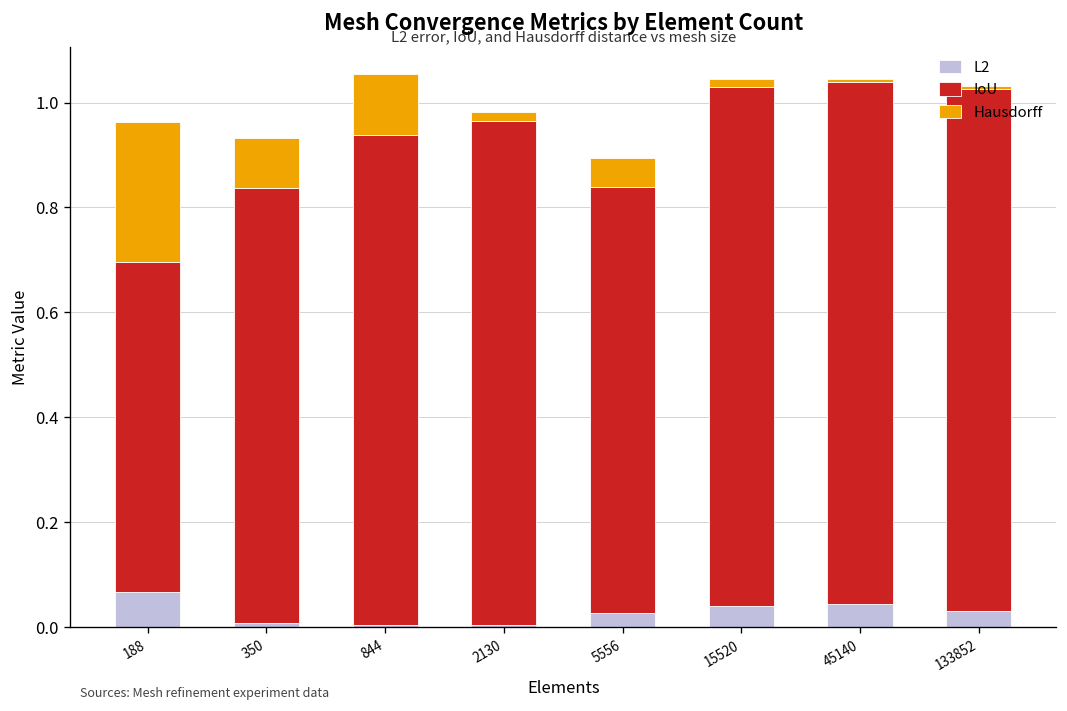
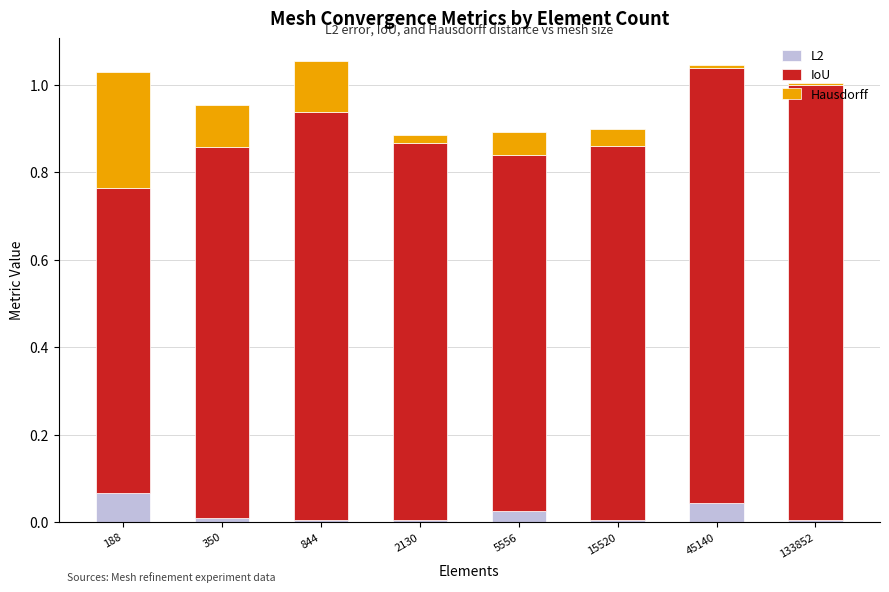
  {
    "L2": {
      "188": 0.07,
      "350": 0.01,
      "5556": 0.03,
-     "15520": 0.04,
+     "15520": 0.00,
      "45140": 0.04,
-     "133852": 0.03
+     "133852": 0.00
    },
    "IoU": {
-     "188": 0.63,
-     "350": 0.83,
+     "188": 0.70,
+     "350": 0.85,
      "844": 0.93,
-     "2130": 0.96,
+     "2130": 0.86,
      "5556": 0.81,
-     "15520": 0.99,
+     "15520": 0.86,
      "45140": 1.00,
      "133852": 1.00
    },
    "Hausdorff": {
      "188": 0.27,
      "350": 0.10,
      "844": 0.12,
      "2130": 0.02,
      "5556": 0.05,
-     "15520": 0.02,
+     "15520": 0.04,
      "45140": 0.01
    }
  }
